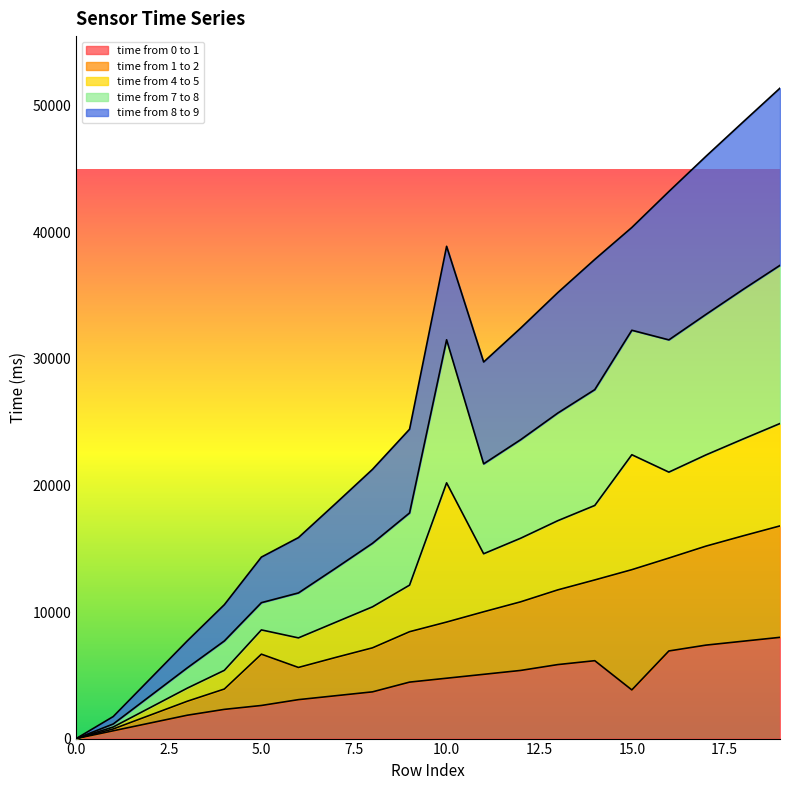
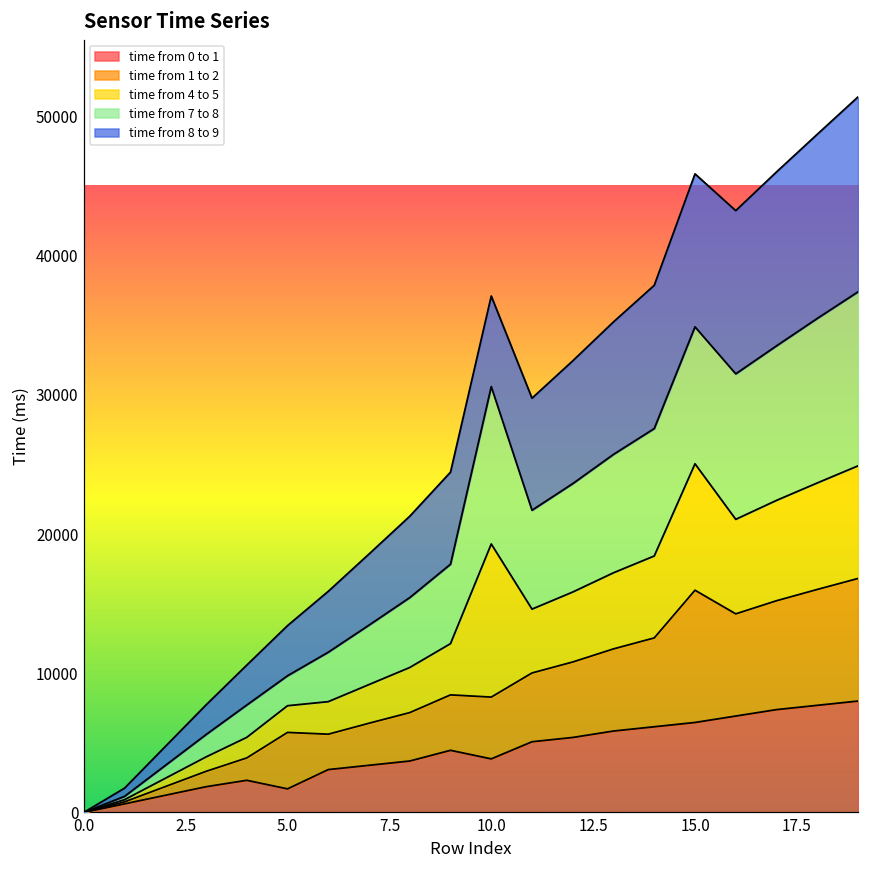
  {
    "time from 0 to 1": {
-     "5.0": 2600,
-     "10.0": 4800,
-     "15.0": 3800
+     "5.0": 1700,
+     "10.0": 3800,
+     "15.0": 6500
    },
    "time from 1 to 2": {
      "5.0": 4100,
      "10.0": 4400,
      "15.0": 9500
    },
    "time from 4 to 5": {
      "5.0": 1900,
      "10.0": 11000,
      "15.0": 9100
    },
    "time from 7 to 8": {
      "5.0": 2200,
      "10.0": 11300,
      "15.0": 9800
    },
    "time from 8 to 9": {
      "5.0": 3600,
-     "10.0": 7400,
-     "15.0": 8100
+     "10.0": 6500,
+     "15.0": 11000
    }
  }
